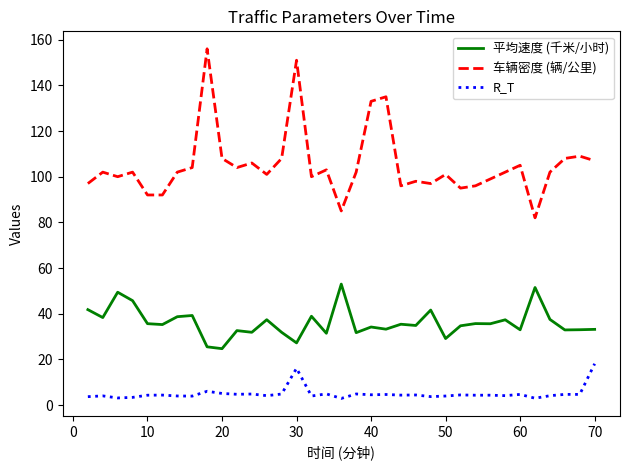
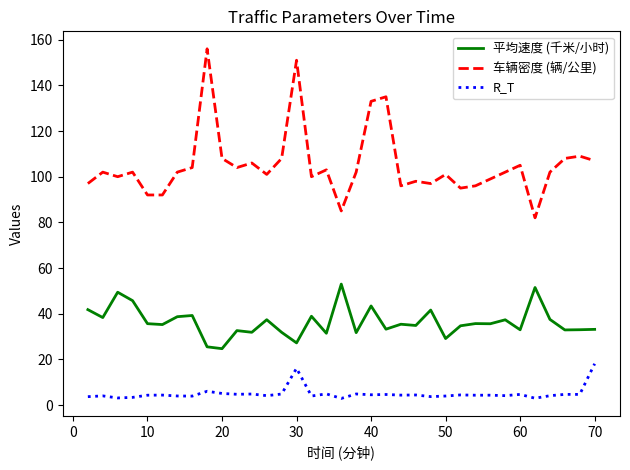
  {
    "平均速度 (千米/小时)": {
      "10": 36,
      "20": 25,
      "30": 27,
-     "40": 34,
+     "40": 43,
      "50": 29,
      "60": 33,
      "70": 33
    },
    "车辆密度 (辆/公里)": {
      "10": 92,
      "20": 108,
      "30": 151,
      "40": 133,
      "50": 101,
      "60": 105,
      "70": 107
    },
    "R_T": {
      "10": 4,
      "20": 5,
      "30": 16,
      "40": 5,
      "50": 4,
      "60": 5,
      "70": 18
    }
  }
